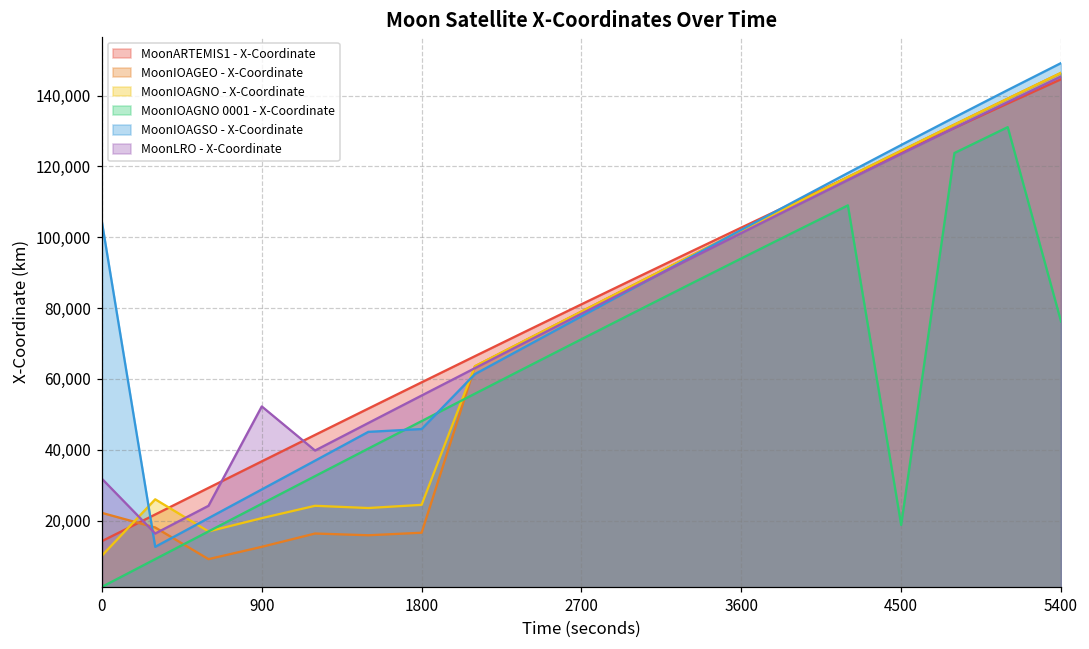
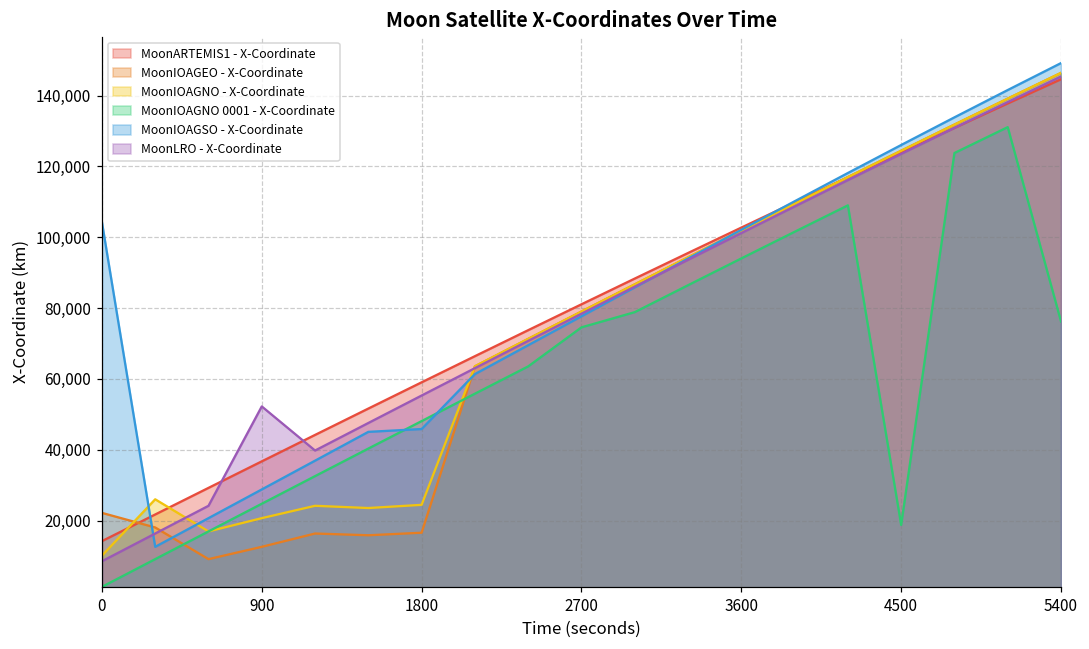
  {
    "MoonIOAGNO 0001 - X-Coordinate": {
      "0": "1,000",
      "900": "25,000",
      "1800": "48,000",
-     "2700": "71,000",
+     "2700": "75,000",
      "3600": "94,000",
      "4500": "19,000",
      "5400": "76,000"
    },
    "MoonIOAGSO - X-Coordinate": {
      "0": "104,000",
      "900": "29,000",
      "1800": "46,000",
      "4500": "126,000",
      "5400": "149,000"
    },
    "MoonLRO - X-Coordinate": {
-     "0": "32,000",
+     "0": "9,000",
      "900": "52,000",
      "1800": "55,000",
      "5400": "145,000"
    }
  }
